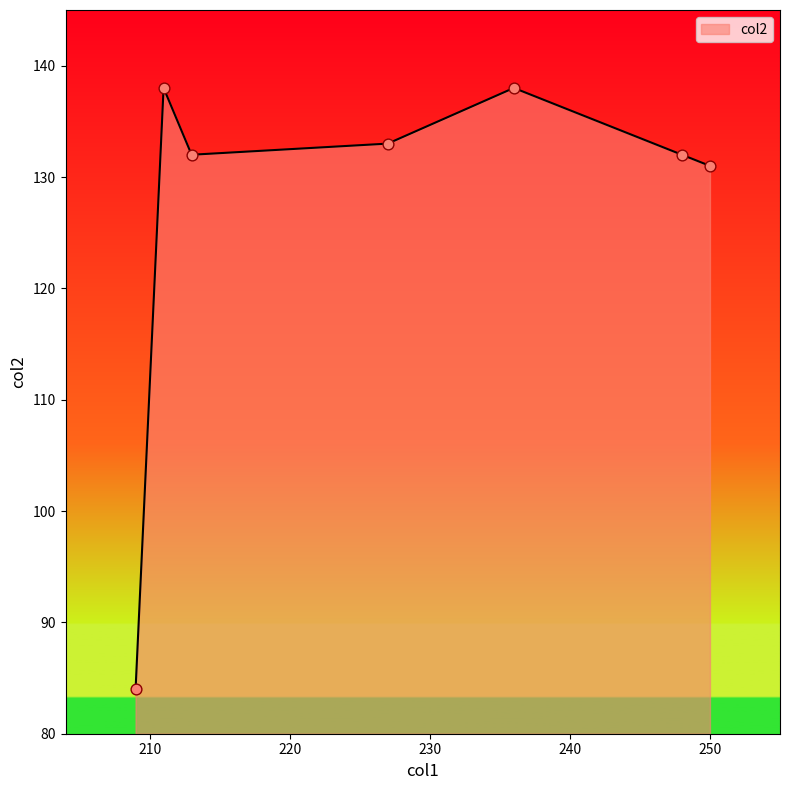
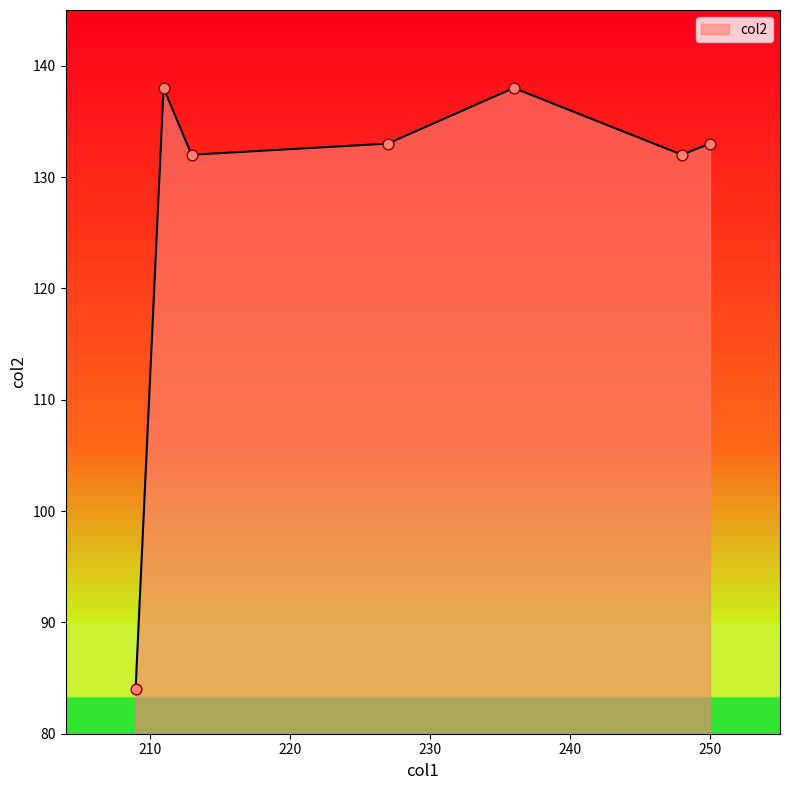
  {
-   "250": 131
+   "250": 133
  }
